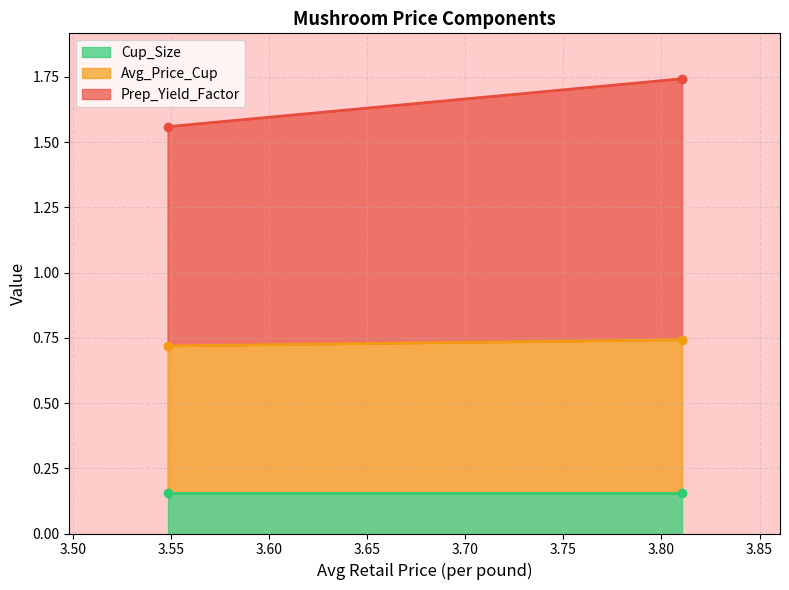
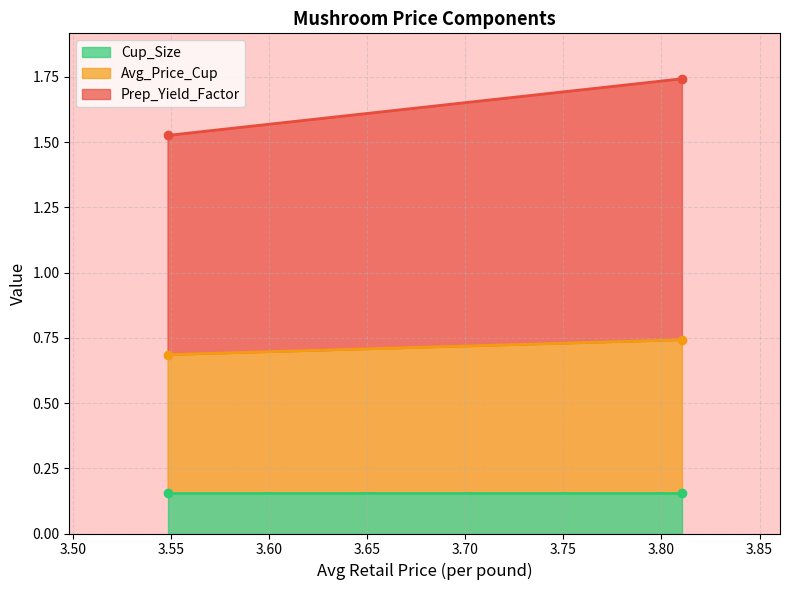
  {
    "Cup_Size": {
      "3.55": 0.15
    },
    "Avg_Price_Cup": {
-     "3.55": 0.56
+     "3.55": 0.53
    },
    "Prep_Yield_Factor": {
      "3.55": 0.84
    }
  }
